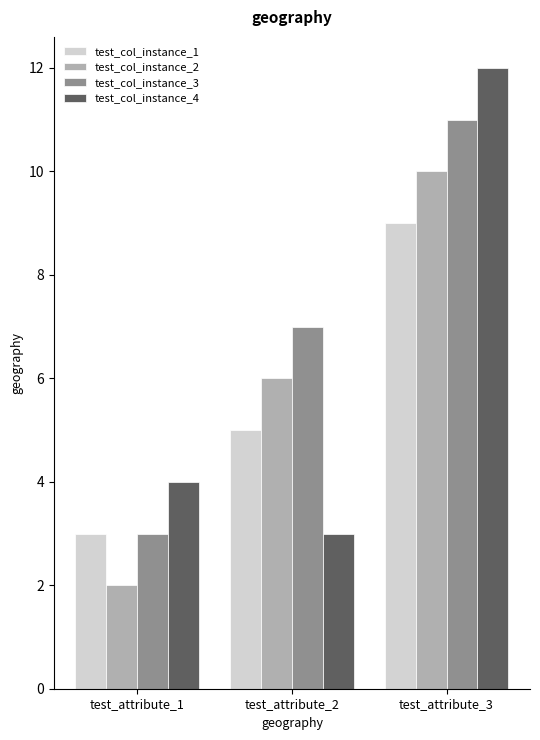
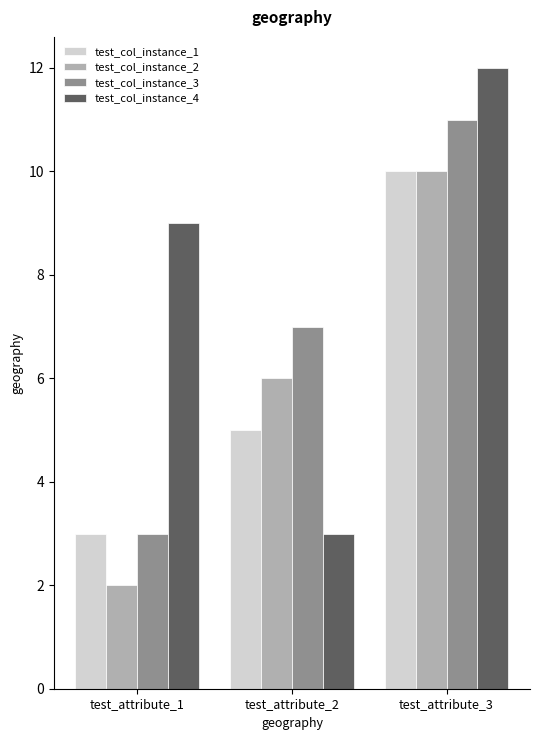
  {
    "test_col_instance_1": {
      "test_attribute_1": 3,
      "test_attribute_2": 5,
-     "test_attribute_3": 9
+     "test_attribute_3": 10
    },
    "test_col_instance_4": {
-     "test_attribute_1": 4,
+     "test_attribute_1": 9,
      "test_attribute_2": 3,
      "test_attribute_3": 12
    }
  }
